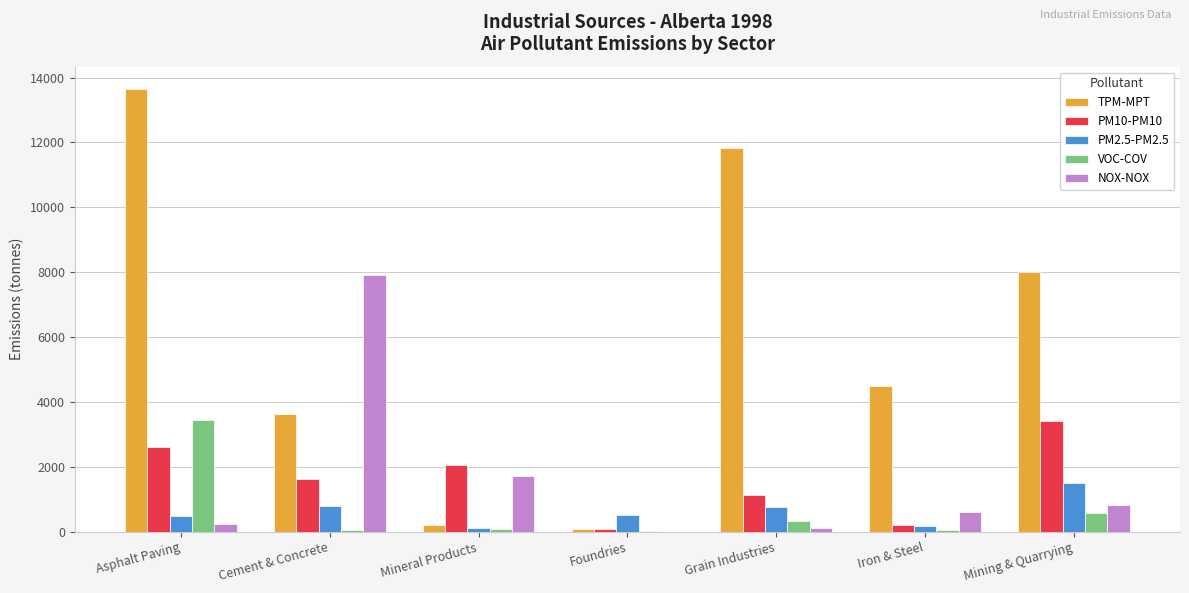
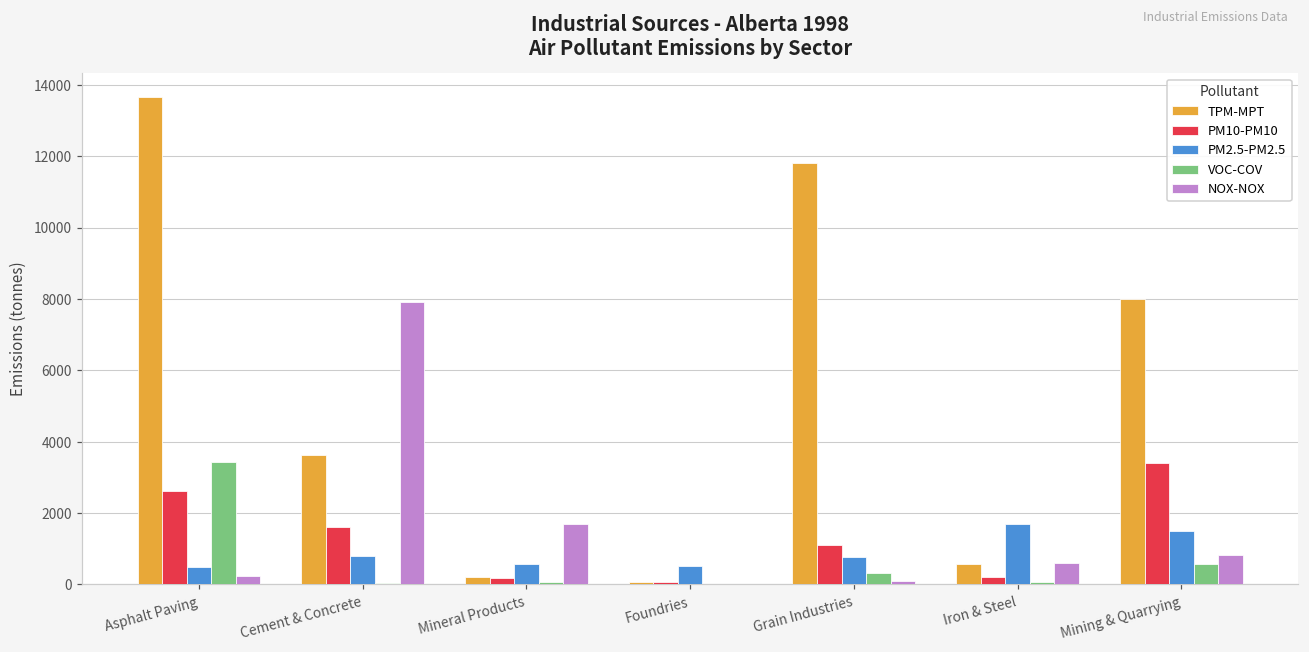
  {
    "TPM-MPT": {
      "Asphalt Paving": 13700,
      "Cement & Concrete": 3600,
      "Mineral Products": 200,
      "Grain Industries": 11800,
-     "Iron & Steel": 4500,
+     "Iron & Steel": 600,
      "Mining & Quarrying": 8000
    },
    "PM10-PM10": {
      "Asphalt Paving": 2600,
      "Cement & Concrete": 1600,
-     "Mineral Products": 2000,
+     "Mineral Products": 200,
      "Grain Industries": 1100,
      "Iron & Steel": 200,
      "Mining & Quarrying": 3400
    },
    "PM2.5-PM2.5": {
      "Asphalt Paving": 500,
      "Cement & Concrete": 800,
-     "Mineral Products": 100,
+     "Mineral Products": 600,
      "Foundries": 500,
      "Grain Industries": 800,
-     "Iron & Steel": 200,
+     "Iron & Steel": 1700,
      "Mining & Quarrying": 1500
    },
    "VOC-COV": {
      "Asphalt Paving": 3400,
      "Mineral Products": 100,
      "Grain Industries": 300,
      "Mining & Quarrying": 600
    },
    "NOX-NOX": {
      "Asphalt Paving": 200,
      "Cement & Concrete": 7900,
      "Mineral Products": 1700,
      "Grain Industries": 100,
      "Iron & Steel": 600,
      "Mining & Quarrying": 800
    }
  }
